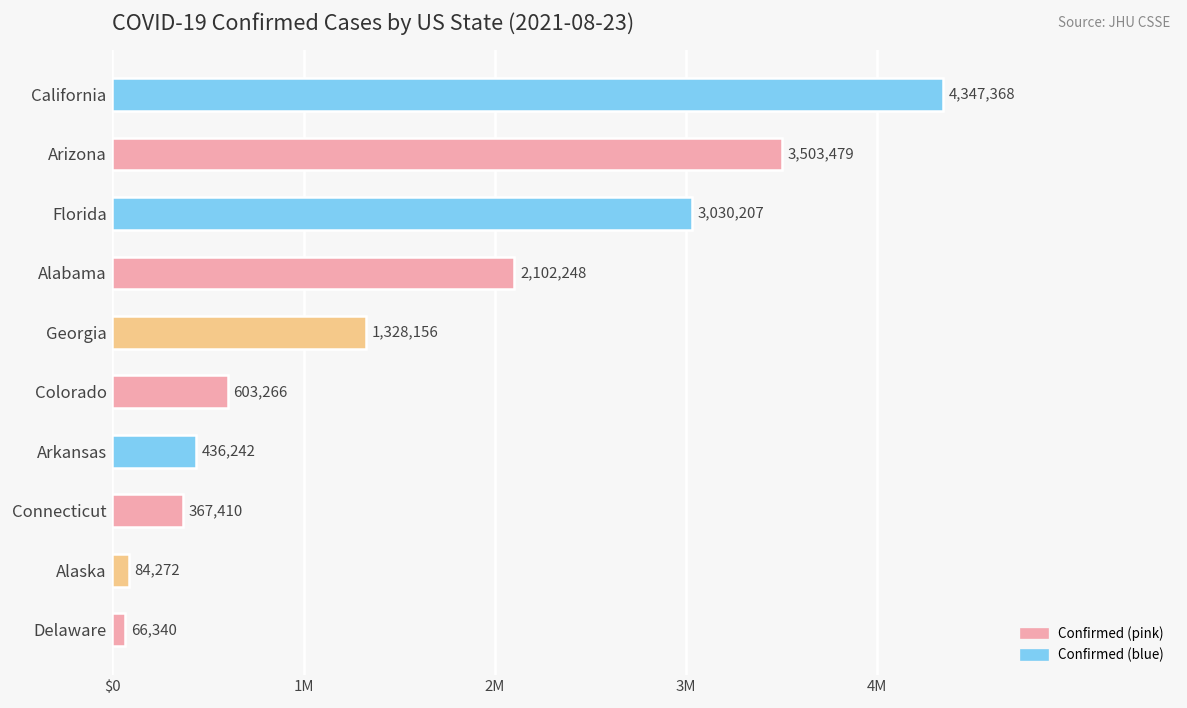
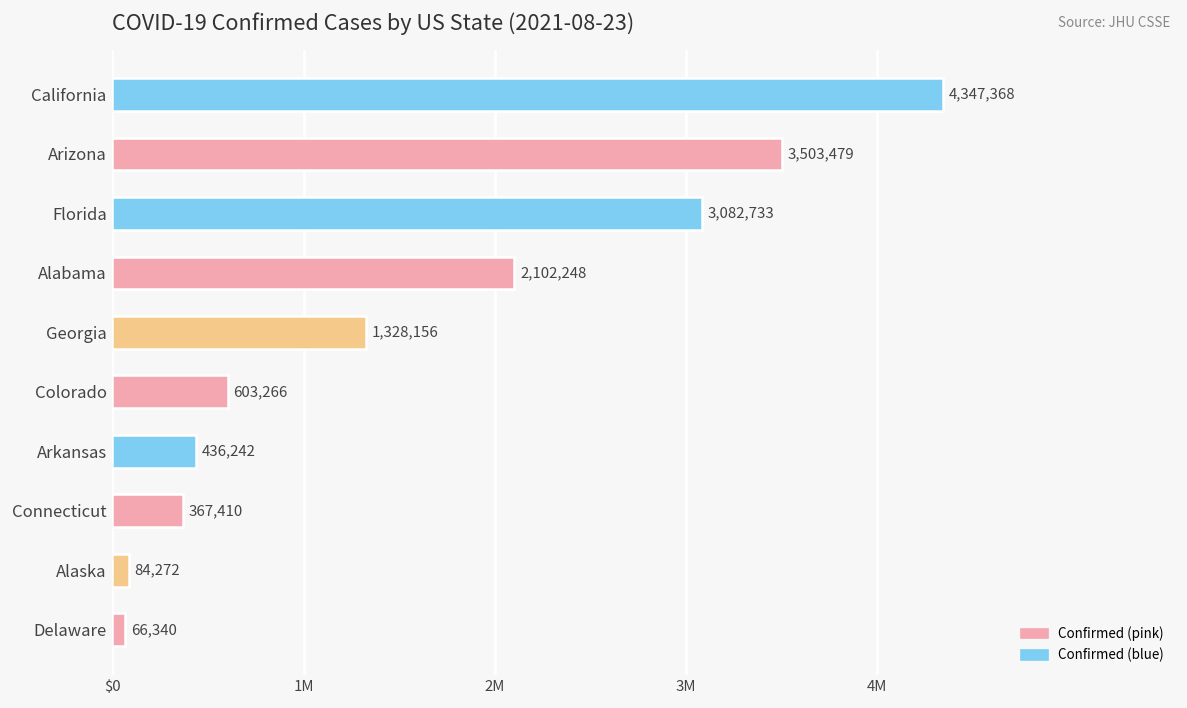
  {
    "California": "4,347,368",
    "Arizona": "3,503,479",
-   "Florida": "3,030,207",
+   "Florida": "3,082,733",
    "Alabama": "2,102,248",
    "Georgia": "1,328,156",
    "Colorado": "603,266",
    "Arkansas": "436,242",
    "Connecticut": "367,410",
    "Alaska": "84,272",
    "Delaware": "66,340"
  }
